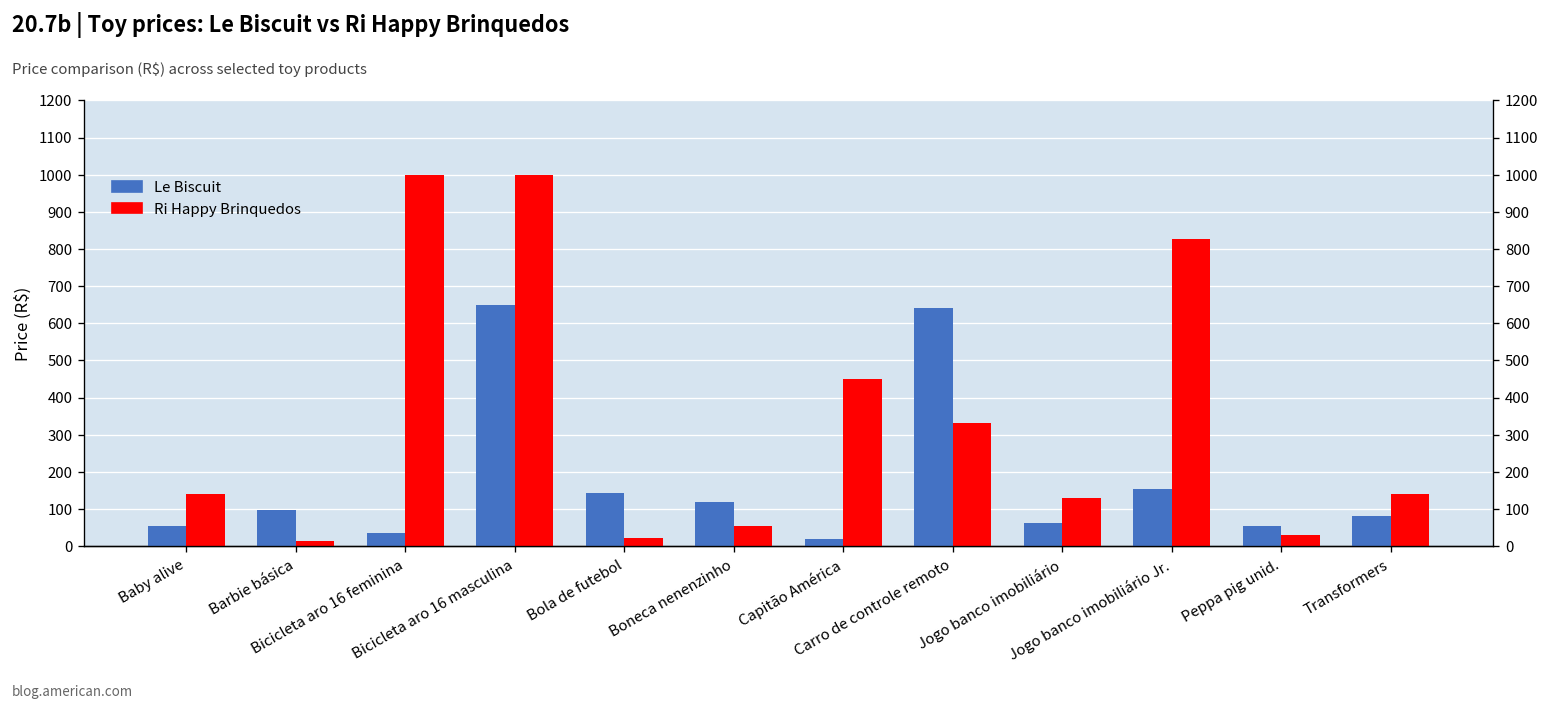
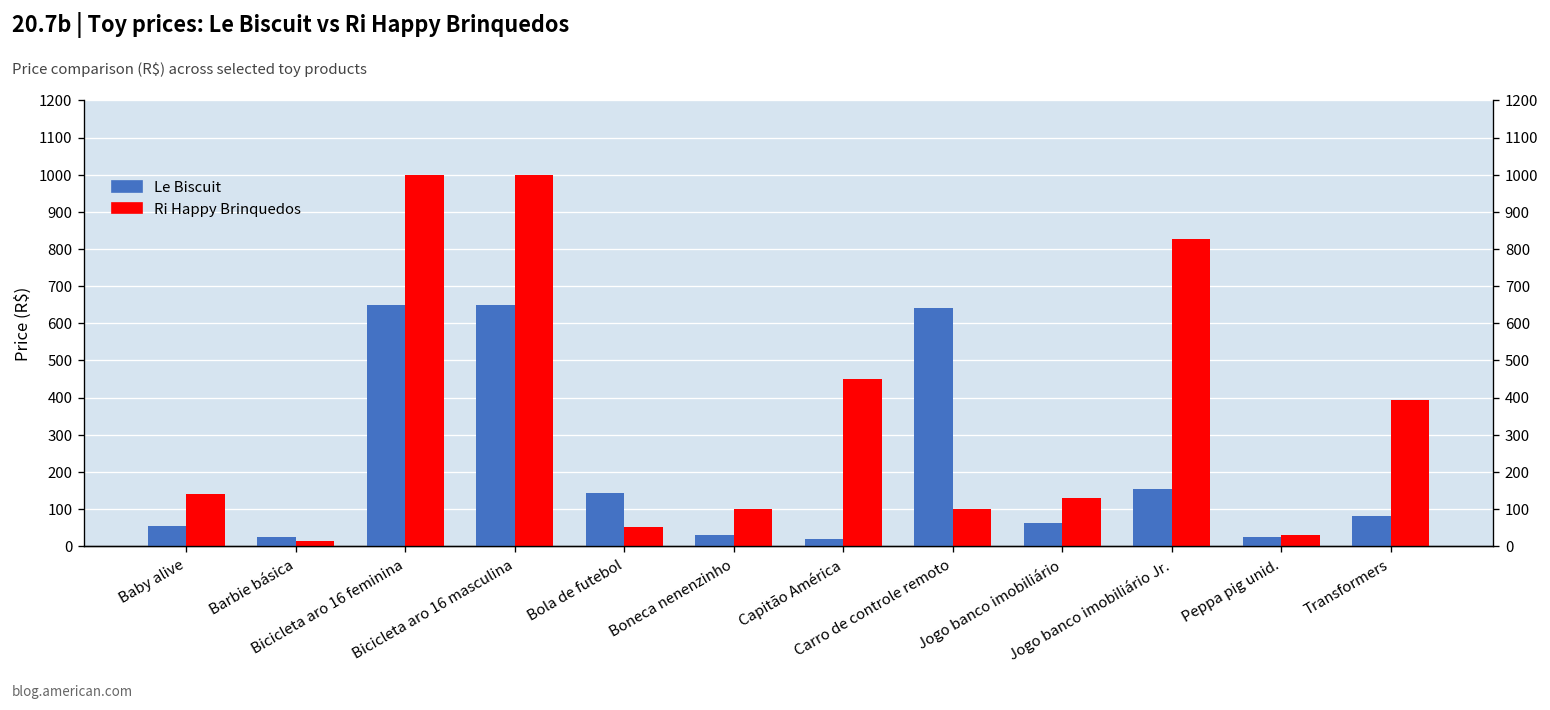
  {
    "Le Biscuit": {
      "Baby alive": 50,
-     "Barbie básica": 100,
-     "Bicicleta aro 16 feminina": 30,
+     "Barbie básica": 20,
+     "Bicicleta aro 16 feminina": 650,
      "Bicicleta aro 16 masculina": 650,
      "Bola de futebol": 140,
-     "Boneca nenenzinho": 120,
+     "Boneca nenenzinho": 30,
      "Capitão América": 20,
      "Carro de controle remoto": 640,
      "Jogo banco imobiliário": 60,
      "Jogo banco imobiliário Jr.": 150,
-     "Peppa pig unid.": 50,
+     "Peppa pig unid.": 20,
      "Transformers": 80
    },
    "Ri Happy Brinquedos": {
      "Baby alive": 140,
      "Barbie básica": 10,
      "Bicicleta aro 16 feminina": 1000,
      "Bicicleta aro 16 masculina": 1000,
-     "Bola de futebol": 20,
-     "Boneca nenenzinho": 50,
+     "Bola de futebol": 50,
+     "Boneca nenenzinho": 100,
      "Capitão América": 450,
-     "Carro de controle remoto": 330,
+     "Carro de controle remoto": 100,
      "Jogo banco imobiliário": 130,
      "Jogo banco imobiliário Jr.": 830,
      "Peppa pig unid.": 30,
-     "Transformers": 140
+     "Transformers": 390
    }
  }
